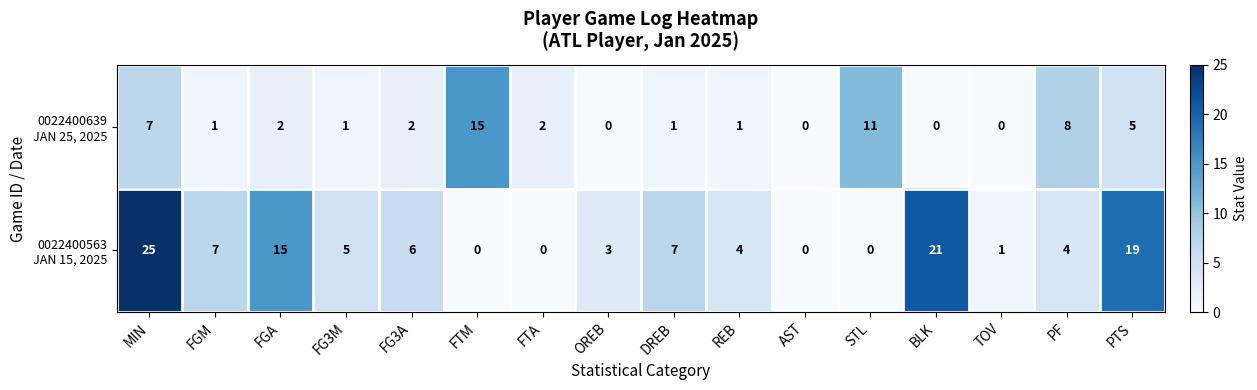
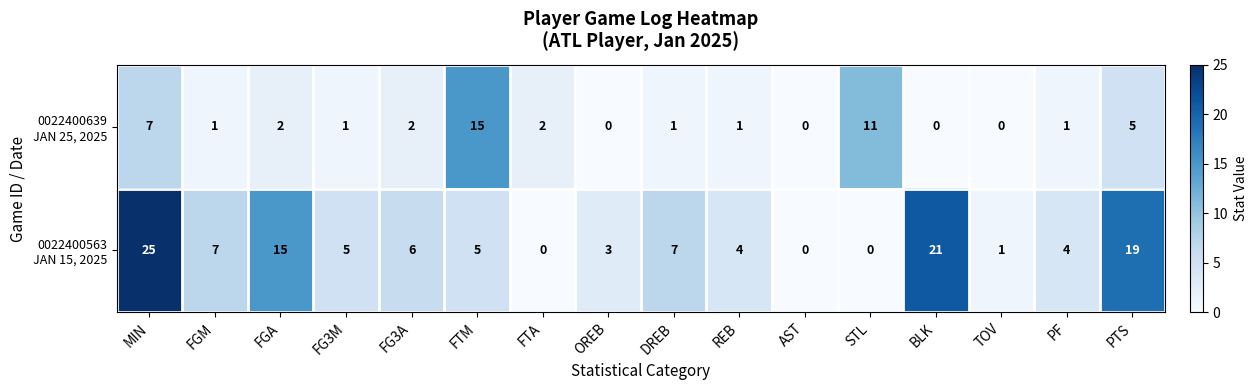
  {
    "0022400639 JAN 25, 2025": {
      "MIN": 7,
      "FGM": 1,
      "FGA": 2,
      "FG3M": 1,
      "FG3A": 2,
      "FTM": 15,
      "FTA": 2,
      "OREB": 0,
      "DREB": 1,
      "REB": 1,
      "AST": 0,
      "STL": 11,
      "BLK": 0,
      "TOV": 0,
-     "PF": 8,
+     "PF": 1,
      "PTS": 5
    },
    "0022400563 JAN 15, 2025": {
      "MIN": 25,
      "FGM": 7,
      "FGA": 15,
      "FG3M": 5,
      "FG3A": 6,
-     "FTM": 0,
+     "FTM": 5,
      "FTA": 0,
      "OREB": 3,
      "DREB": 7,
      "REB": 4,
      "AST": 0,
      "STL": 0,
      "BLK": 21,
      "TOV": 1,
      "PF": 4,
      "PTS": 19
    }
  }
